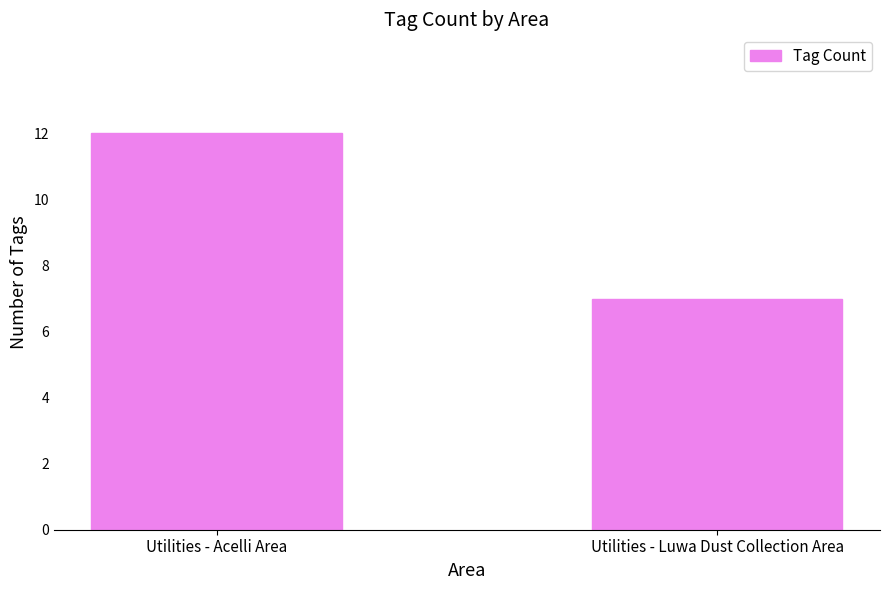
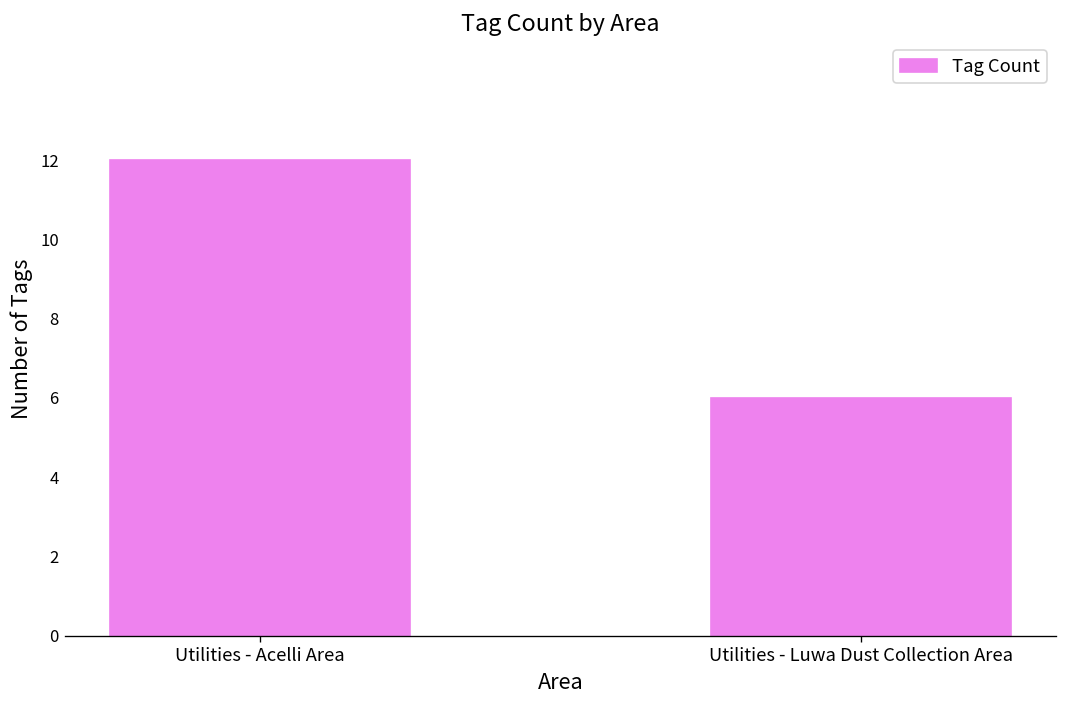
  {
    "Utilities - Acelli Area": 12,
-   "Utilities - Luwa Dust Collection Area": 7
+   "Utilities - Luwa Dust Collection Area": 6
  }
